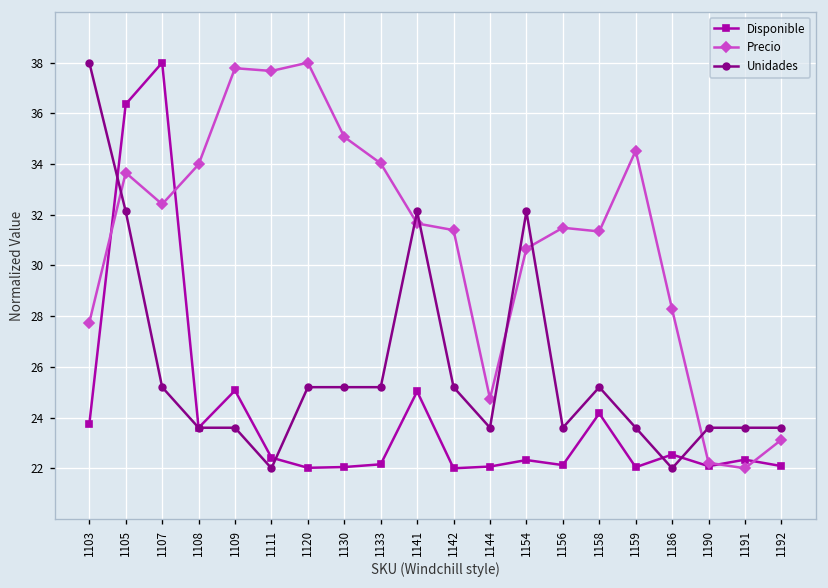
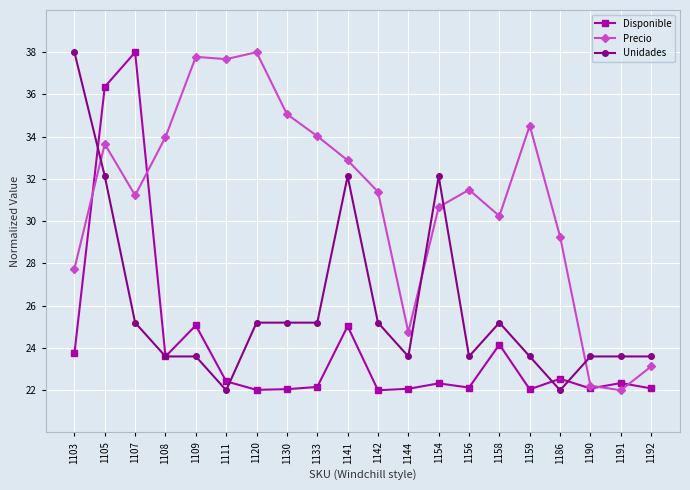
  {
    "Precio": {
      "1103": 27.8,
      "1105": 33.7,
-     "1107": 32.4,
+     "1107": 31.2,
      "1108": 34.0,
      "1109": 37.8,
      "1111": 37.7,
      "1120": 38.0,
      "1130": 35.1,
      "1133": 34.0,
-     "1141": 31.7,
+     "1141": 32.9,
      "1142": 31.4,
      "1144": 24.7,
      "1154": 30.7,
      "1156": 31.5,
-     "1158": 31.3,
+     "1158": 30.2,
      "1159": 34.5,
-     "1186": 28.3,
+     "1186": 29.3,
      "1190": 22.2,
      "1191": 22.0,
      "1192": 23.1
    }
  }
